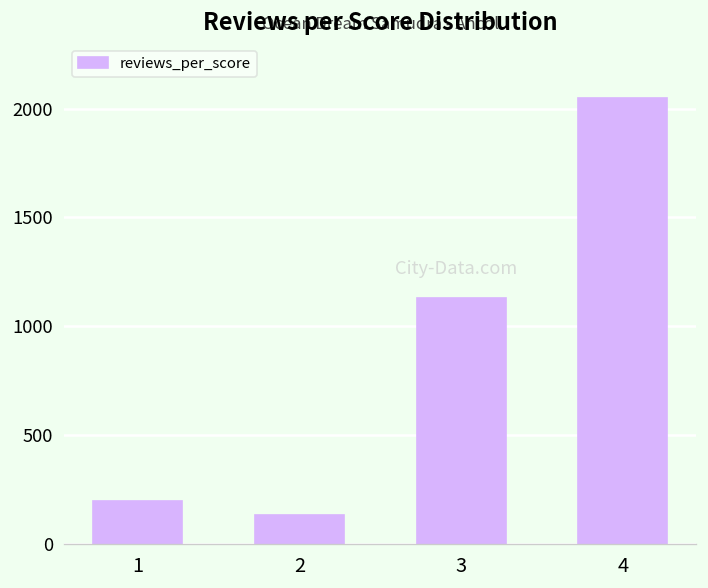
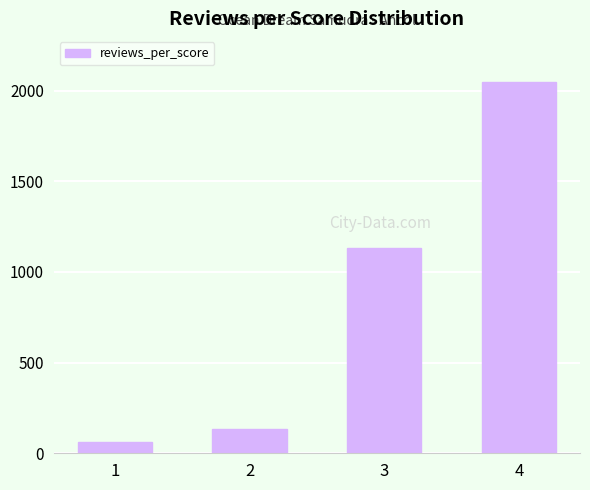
  {
-   "1": 200,
+   "1": 60,
    "2": 130,
    "3": 1130,
    "4": 2050
  }
